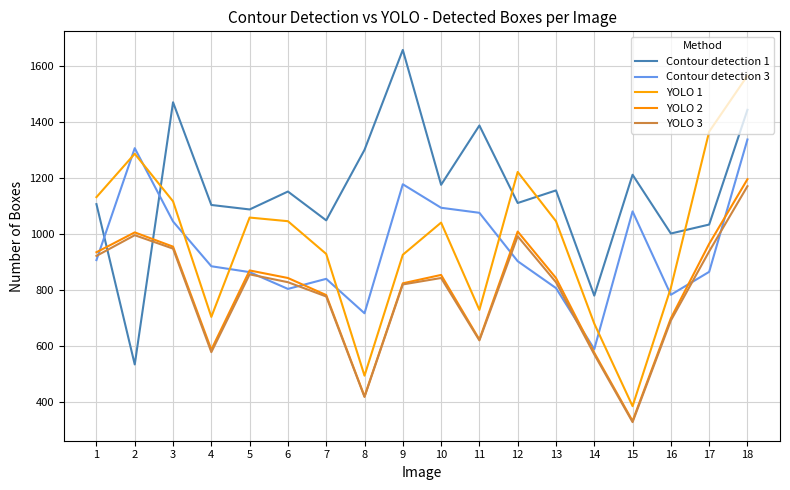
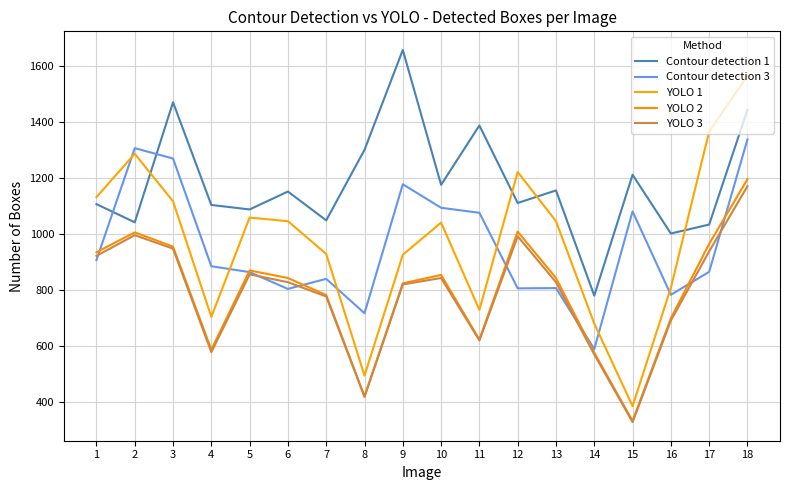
  {
    "Contour detection 1": {
      "1": 1110,
-     "2": 540,
+     "2": 1040,
      "3": 1470,
      "4": 1110,
      "5": 1090,
      "6": 1150,
      "7": 1050,
      "8": 1300,
      "9": 1660,
      "10": 1180,
      "11": 1390,
      "12": 1110,
      "13": 1160,
      "14": 780,
      "15": 1210,
      "16": 1000,
      "17": 1040
    },
    "Contour detection 3": {
      "1": 910,
      "2": 1310,
-     "3": 1050,
+     "3": 1270,
      "4": 890,
      "6": 810,
      "7": 840,
      "8": 720,
      "9": 1180,
      "10": 1100,
      "11": 1080,
-     "12": 900,
+     "12": 810,
      "13": 810,
      "14": 590,
      "15": 1080,
      "16": 780,
      "17": 870,
      "18": 1340
    },
    "YOLO 3": {
      "1": 920,
      "2": 1000,
      "4": 580,
      "6": 830,
      "10": 840,
      "12": 990,
      "13": 830,
      "17": 940,
      "18": 1170
    }
  }
